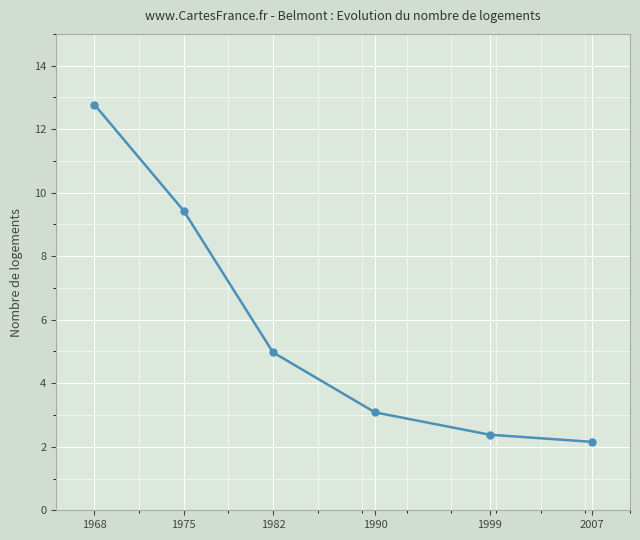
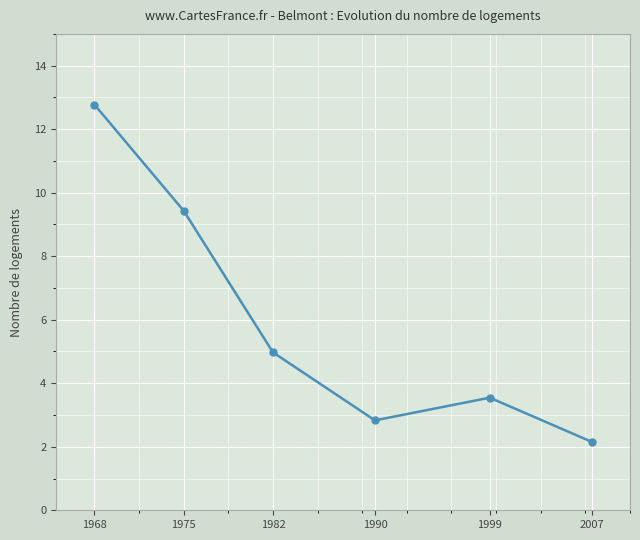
  {
    "1968": 12.8,
    "1975": 9.4,
    "1982": 5.0,
-   "1990": 3.1,
-   "1999": 2.4,
+   "1990": 2.8,
+   "1999": 3.5,
    "2007": 2.2
  }
